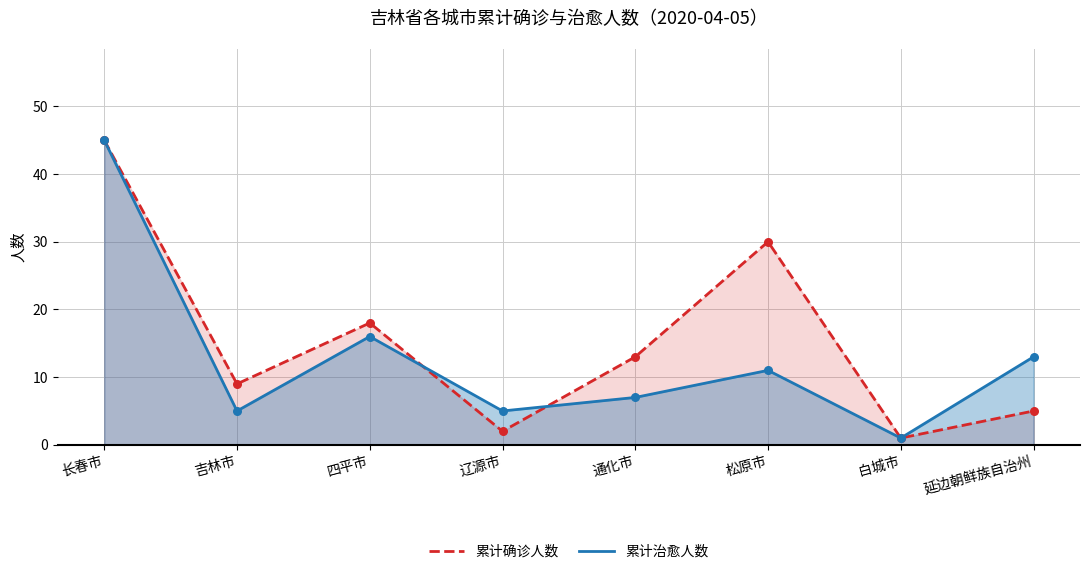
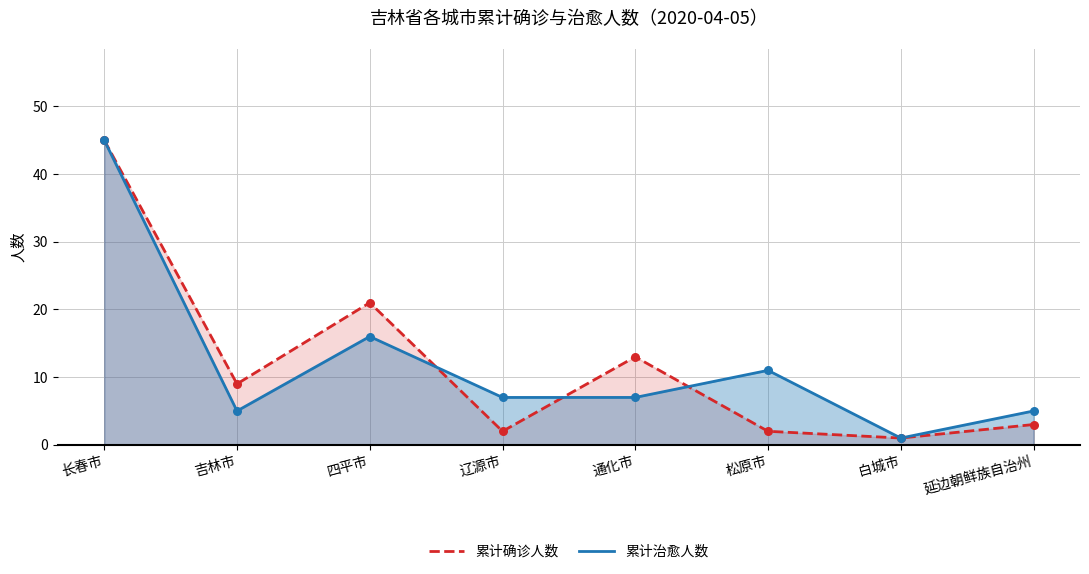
  {
    "累计确诊人数": {
      "吉林市": 9,
-     "四平市": 18,
+     "四平市": 21,
      "辽源市": 2,
      "通化市": 13,
-     "松原市": 30,
-     "延边朝鲜族自治州": 5
+     "松原市": 2,
+     "延边朝鲜族自治州": 3
    },
    "累计治愈人数": {
      "吉林市": 5,
      "四平市": 16,
-     "辽源市": 5,
+     "辽源市": 7,
      "通化市": 7,
      "松原市": 11,
-     "延边朝鲜族自治州": 13
+     "延边朝鲜族自治州": 5
    }
  }
